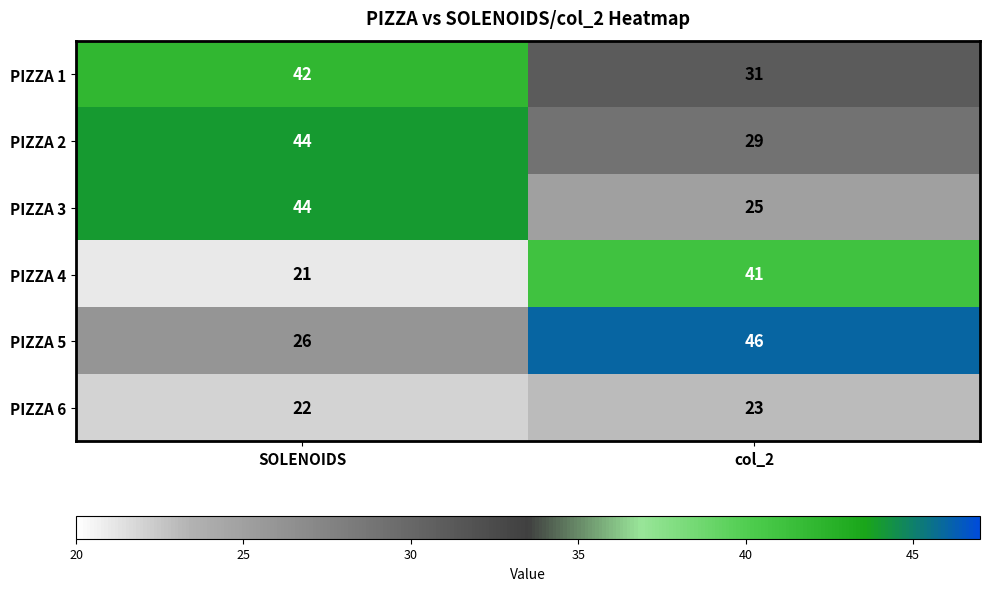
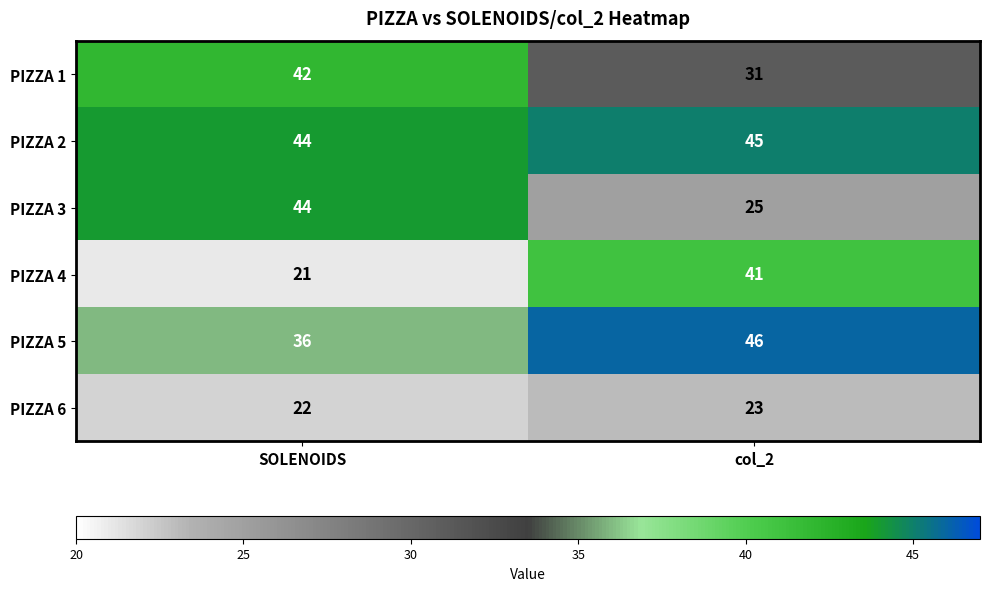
  {
    "PIZZA 1": {
      "SOLENOIDS": 42,
      "col_2": 31
    },
    "PIZZA 2": {
      "SOLENOIDS": 44,
-     "col_2": 29
+     "col_2": 45
    },
    "PIZZA 3": {
      "SOLENOIDS": 44,
      "col_2": 25
    },
    "PIZZA 4": {
      "SOLENOIDS": 21,
      "col_2": 41
    },
    "PIZZA 5": {
-     "SOLENOIDS": 26,
+     "SOLENOIDS": 36,
      "col_2": 46
    },
    "PIZZA 6": {
      "SOLENOIDS": 22,
      "col_2": 23
    }
  }
